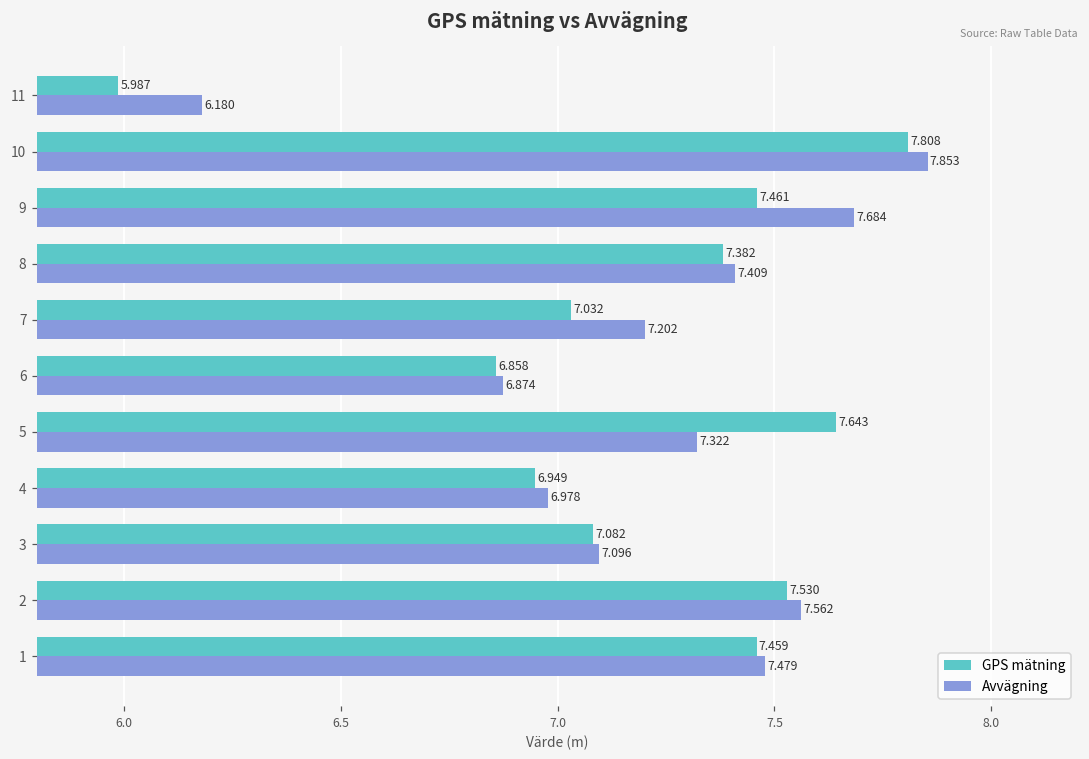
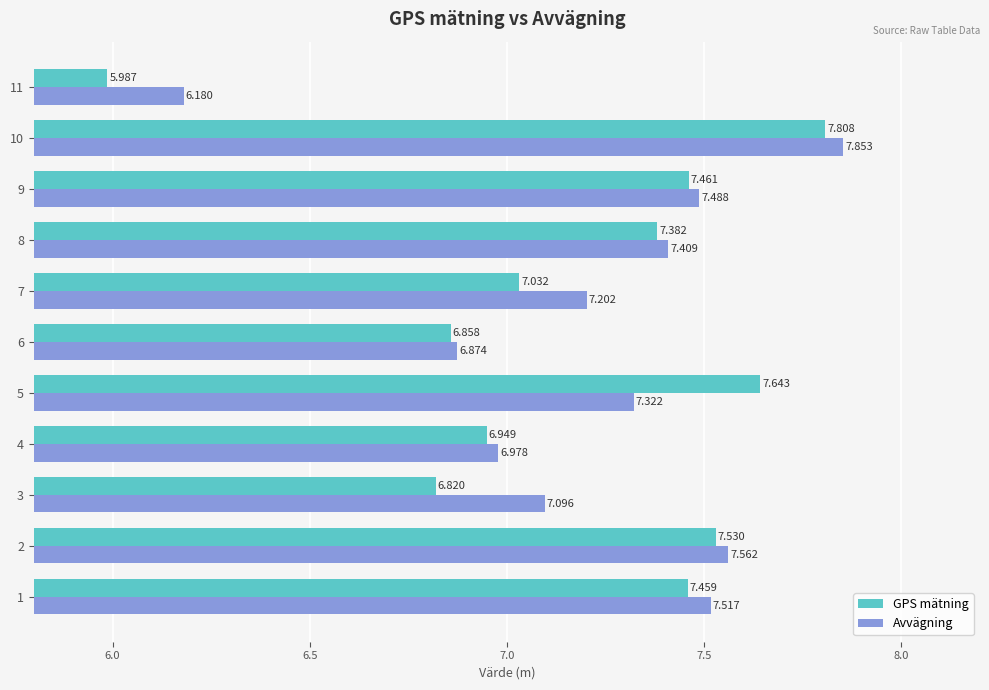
  {
    "GPS mätning": {
      "11": 5.987,
      "10": 7.808,
      "9": 7.461,
      "8": 7.382,
      "7": 7.032,
      "6": 6.858,
      "5": 7.643,
      "4": 6.949,
-     "3": 7.082,
+     "3": 6.820,
      "2": 7.530,
      "1": 7.459
    },
    "Avvägning": {
      "11": 6.180,
      "10": 7.853,
-     "9": 7.684,
+     "9": 7.488,
      "8": 7.409,
      "7": 7.202,
      "6": 6.874,
      "5": 7.322,
      "4": 6.978,
      "3": 7.096,
      "2": 7.562,
-     "1": 7.479
+     "1": 7.517
    }
  }
